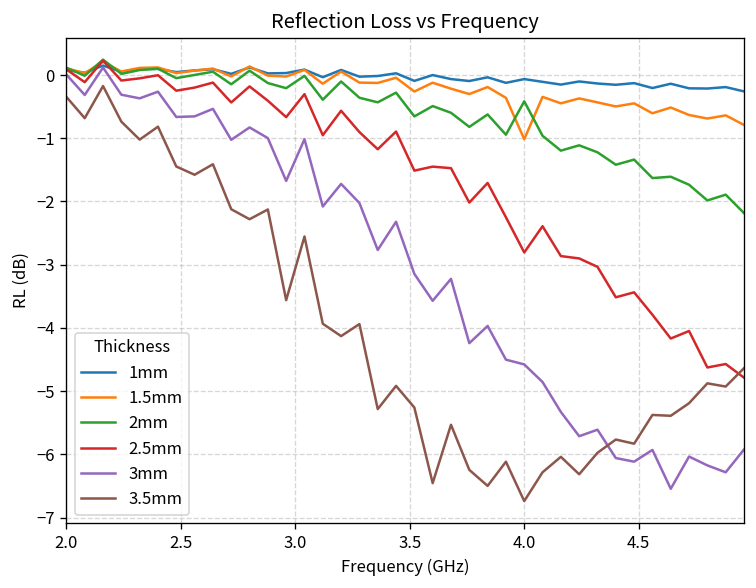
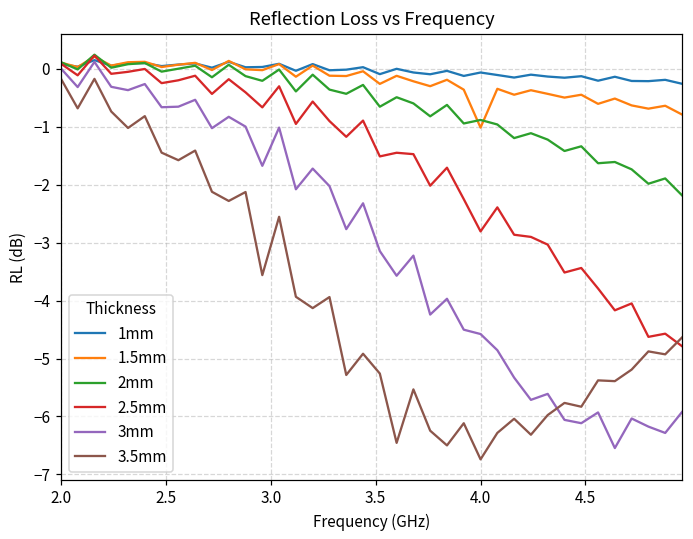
  {
    "1mm": {
      "4.0": -0.1
    },
    "1.5mm": {
      "4.0": -1.0
    },
    "2mm": {
-     "4.0": -0.4
+     "4.0": -0.9
    },
    "2.5mm": {
      "4.0": -2.8
    },
    "3mm": {
      "2.0": 0.0,
      "4.0": -4.6
    },
    "3.5mm": {
-     "2.0": -0.3,
+     "2.0": -0.2,
      "4.0": -6.7
    }
  }
